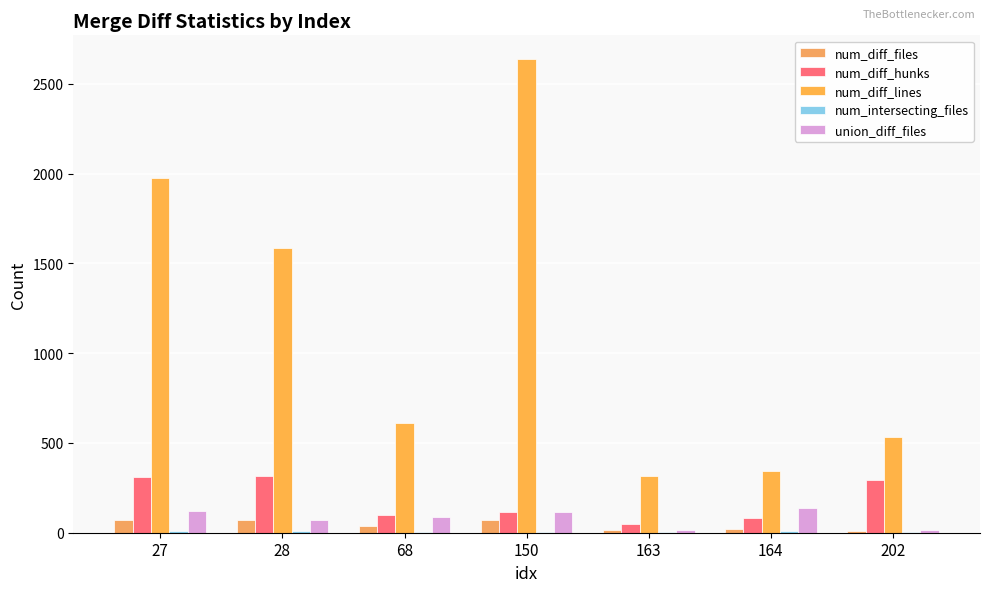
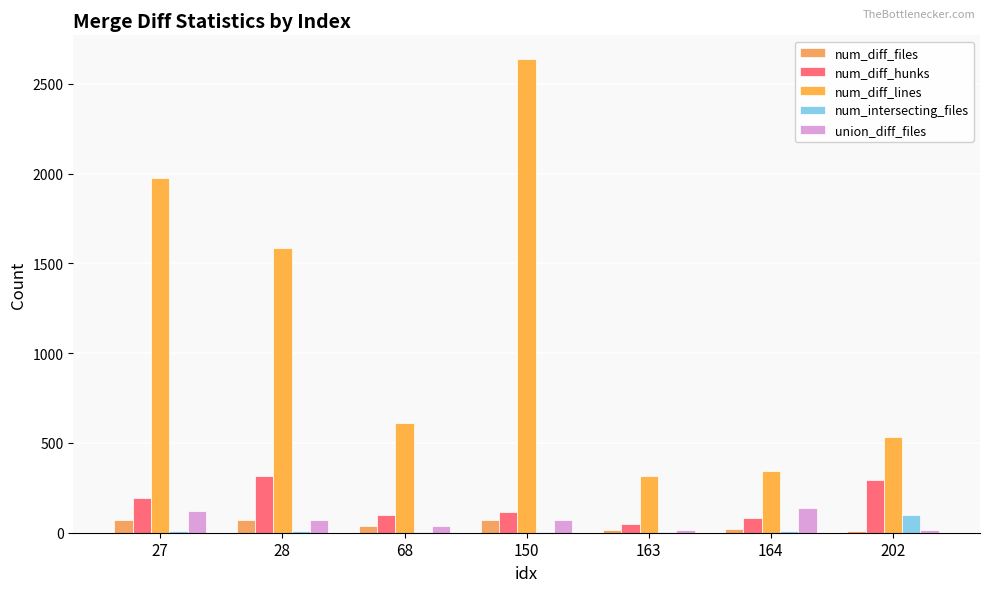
  {
    "num_diff_hunks": {
-     "27": 310,
+     "27": 190,
      "28": 310,
      "68": 100,
      "150": 120,
      "163": 50,
      "164": 80,
      "202": 290
    },
    "num_intersecting_files": {
-     "202": 10
+     "202": 100
    },
    "union_diff_files": {
      "27": 120,
      "28": 70,
-     "68": 90,
-     "150": 120,
+     "68": 40,
+     "150": 70,
      "163": 20,
      "164": 140,
      "202": 10
    }
  }
